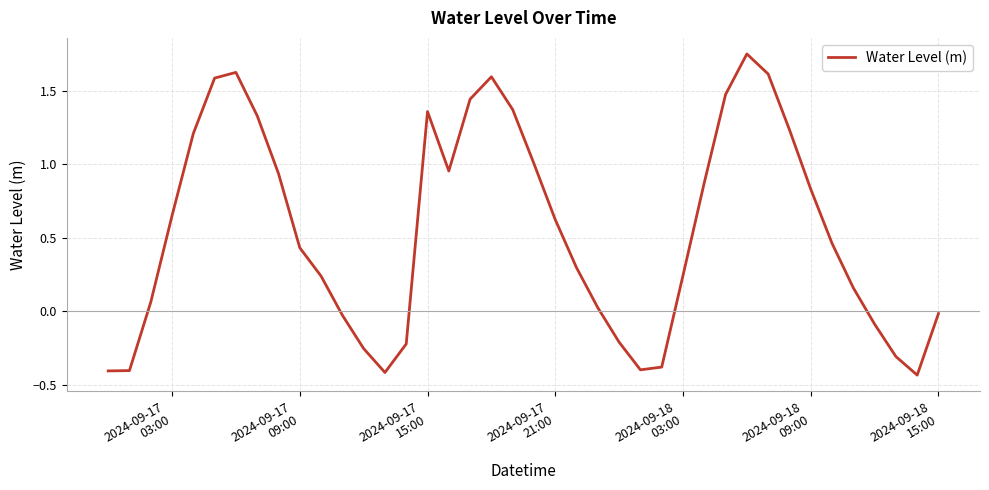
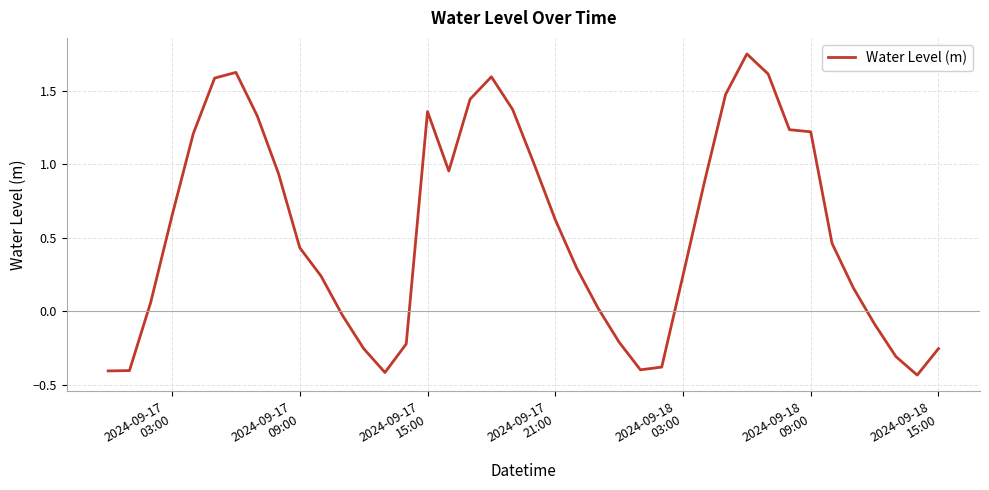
  {
    "2024-09-17 03:00": 0.65,
    "2024-09-17 09:00": 0.43,
    "2024-09-17 15:00": 1.36,
    "2024-09-17 21:00": 0.62,
    "2024-09-18 03:00": 0.24,
-   "2024-09-18 09:00": 0.83,
-   "2024-09-18 15:00": -0.02
+   "2024-09-18 09:00": 1.22,
+   "2024-09-18 15:00": -0.25
  }
